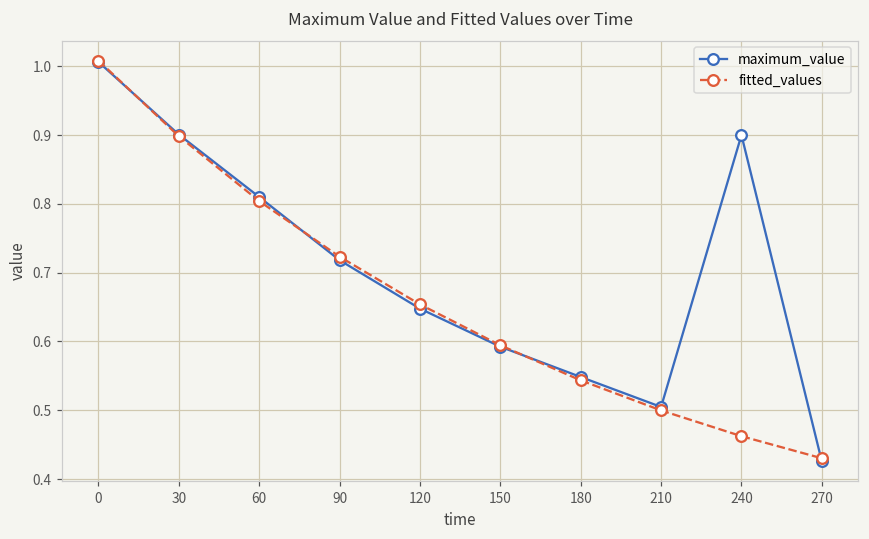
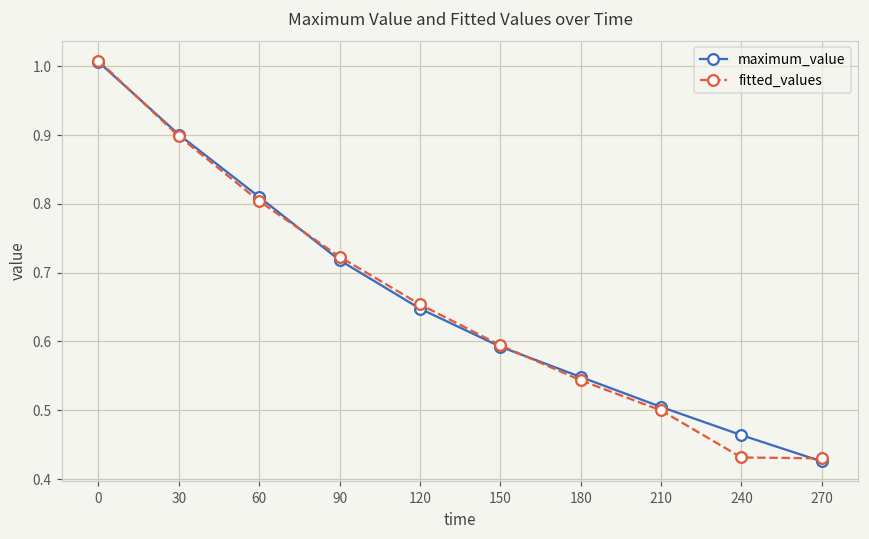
  {
    "maximum_value": {
      "60": 0.81,
      "90": 0.72,
      "120": 0.65,
      "180": 0.55,
      "210": 0.50,
-     "240": 0.90,
+     "240": 0.46,
      "270": 0.43
    },
    "fitted_values": {
      "60": 0.80,
      "90": 0.72,
      "120": 0.65,
      "180": 0.54,
      "210": 0.50,
-     "240": 0.46,
+     "240": 0.43,
      "270": 0.43
    }
  }
